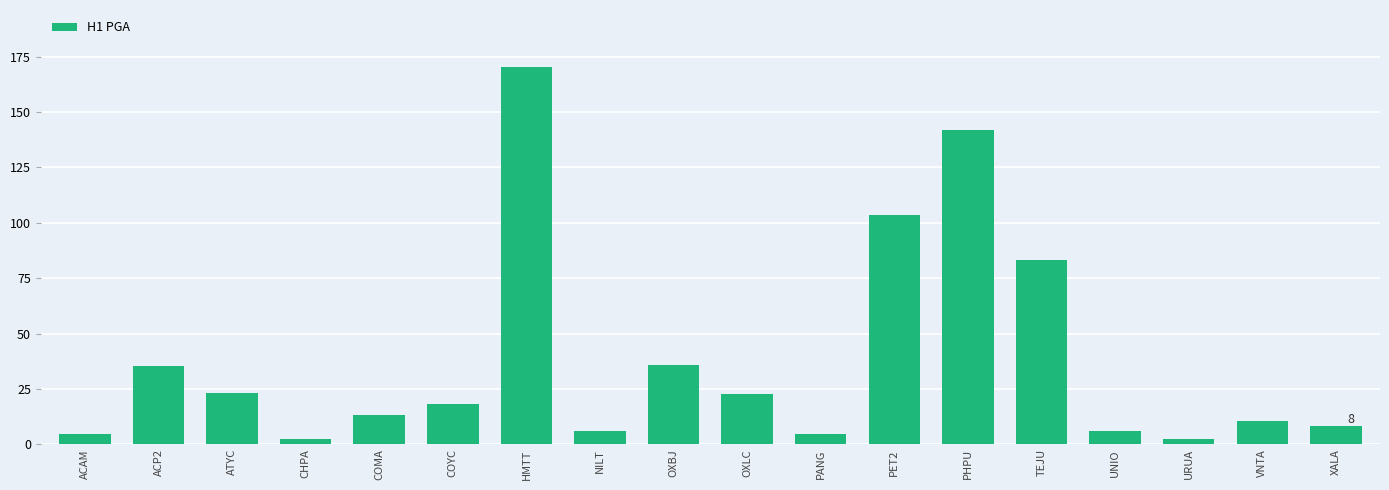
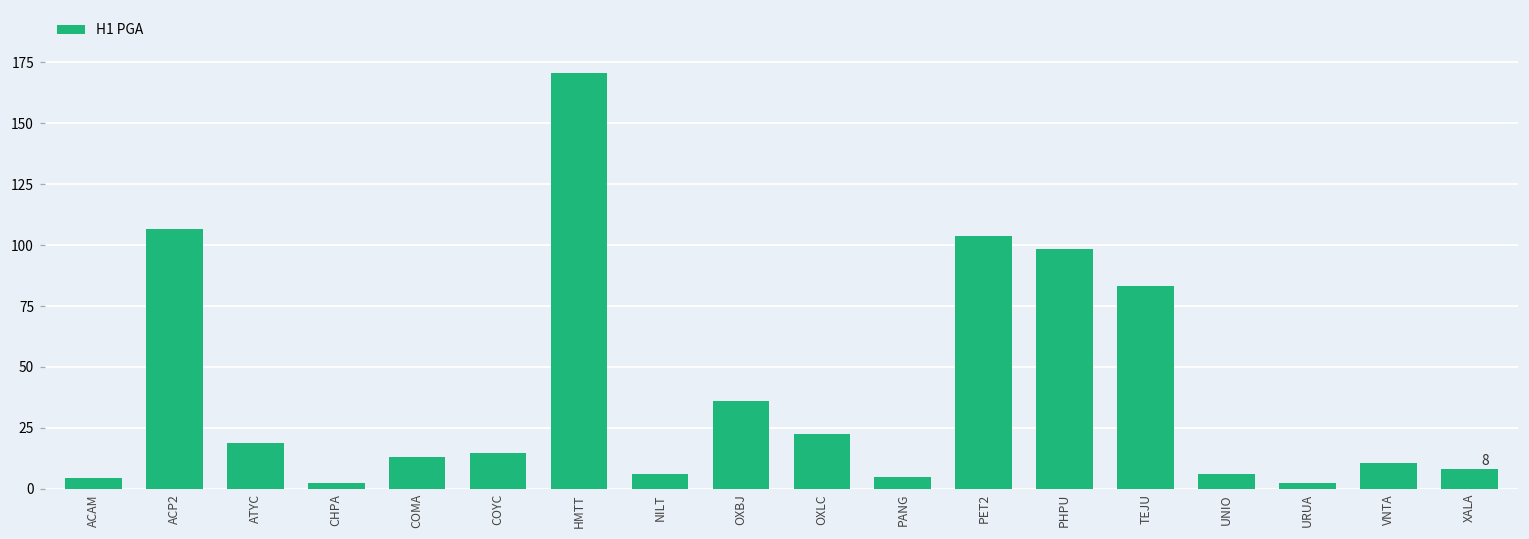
  {
    "ACAM": 4,
-   "ACP2": 35,
-   "ATYC": 23,
+   "ACP2": 107,
+   "ATYC": 19,
    "CHPA": 2,
    "COMA": 13,
-   "COYC": 18,
+   "COYC": 15,
    "HMTT": 171,
    "NILT": 6,
    "OXBJ": 36,
    "OXLC": 23,
    "PANG": 5,
    "PET2": 104,
-   "PHPU": 142,
+   "PHPU": 98,
    "TEJU": 83,
    "UNIO": 6,
    "URUA": 2,
    "VNTA": 11
  }
